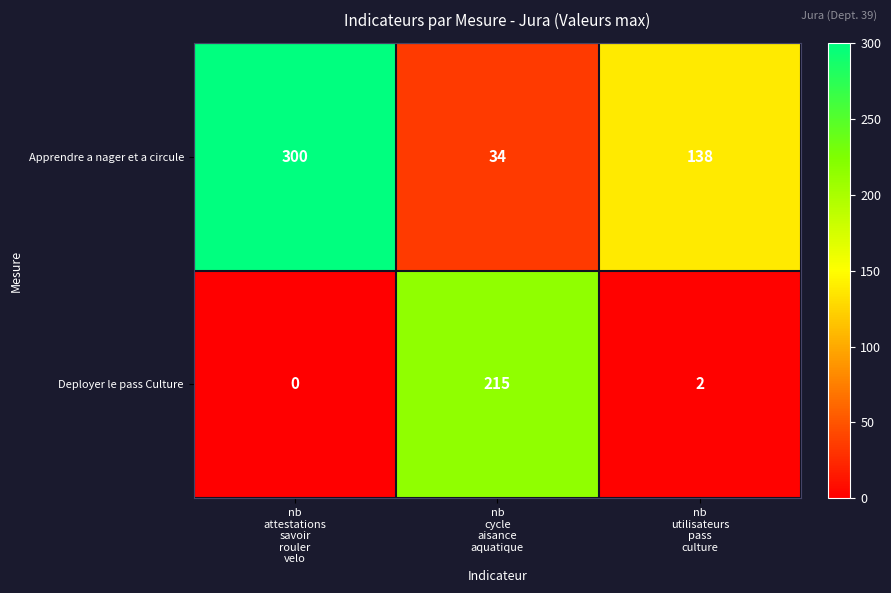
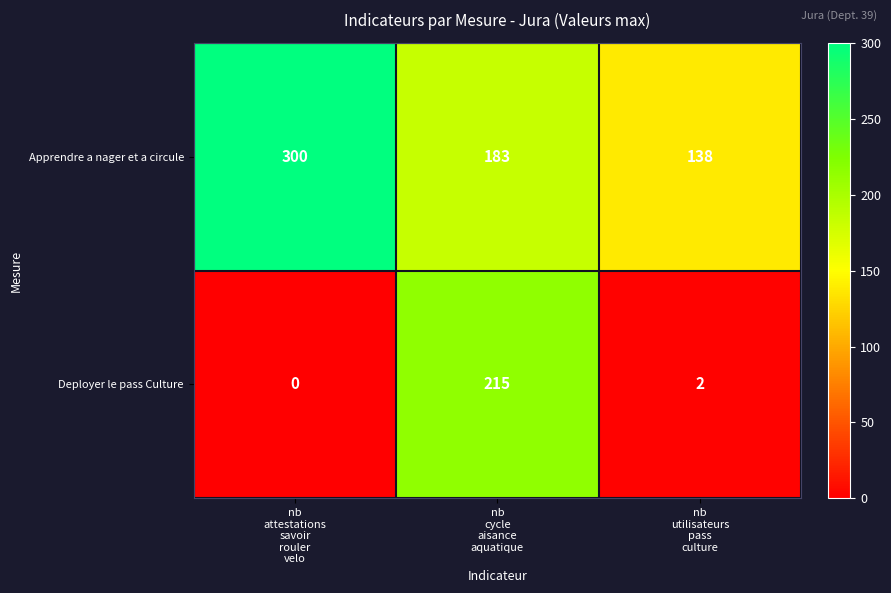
  {
    "Apprendre a nager et a circule": {
      "nb attestations savoir rouler velo": 300,
-     "nb cycle aisance aquatique": 34,
+     "nb cycle aisance aquatique": 183,
      "nb utilisateurs pass culture": 138
    },
    "Deployer le pass Culture": {
      "nb attestations savoir rouler velo": 0,
      "nb cycle aisance aquatique": 215,
      "nb utilisateurs pass culture": 2
    }
  }
